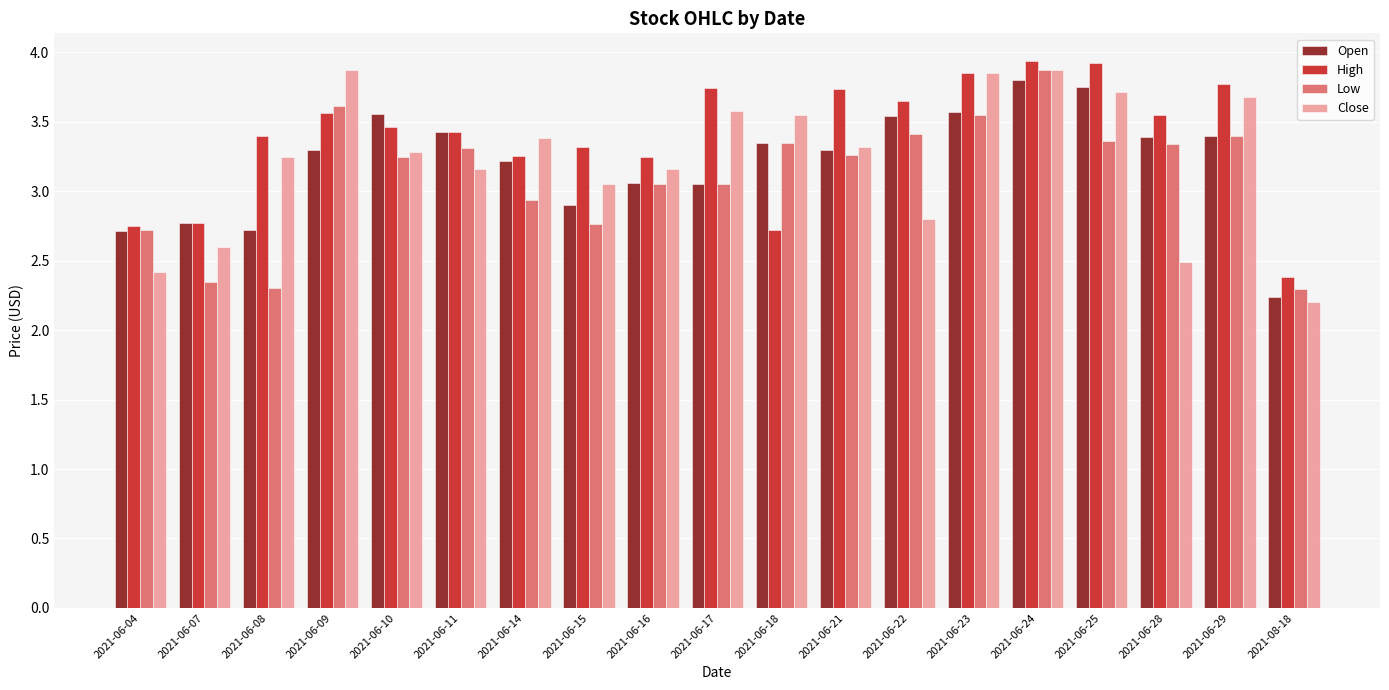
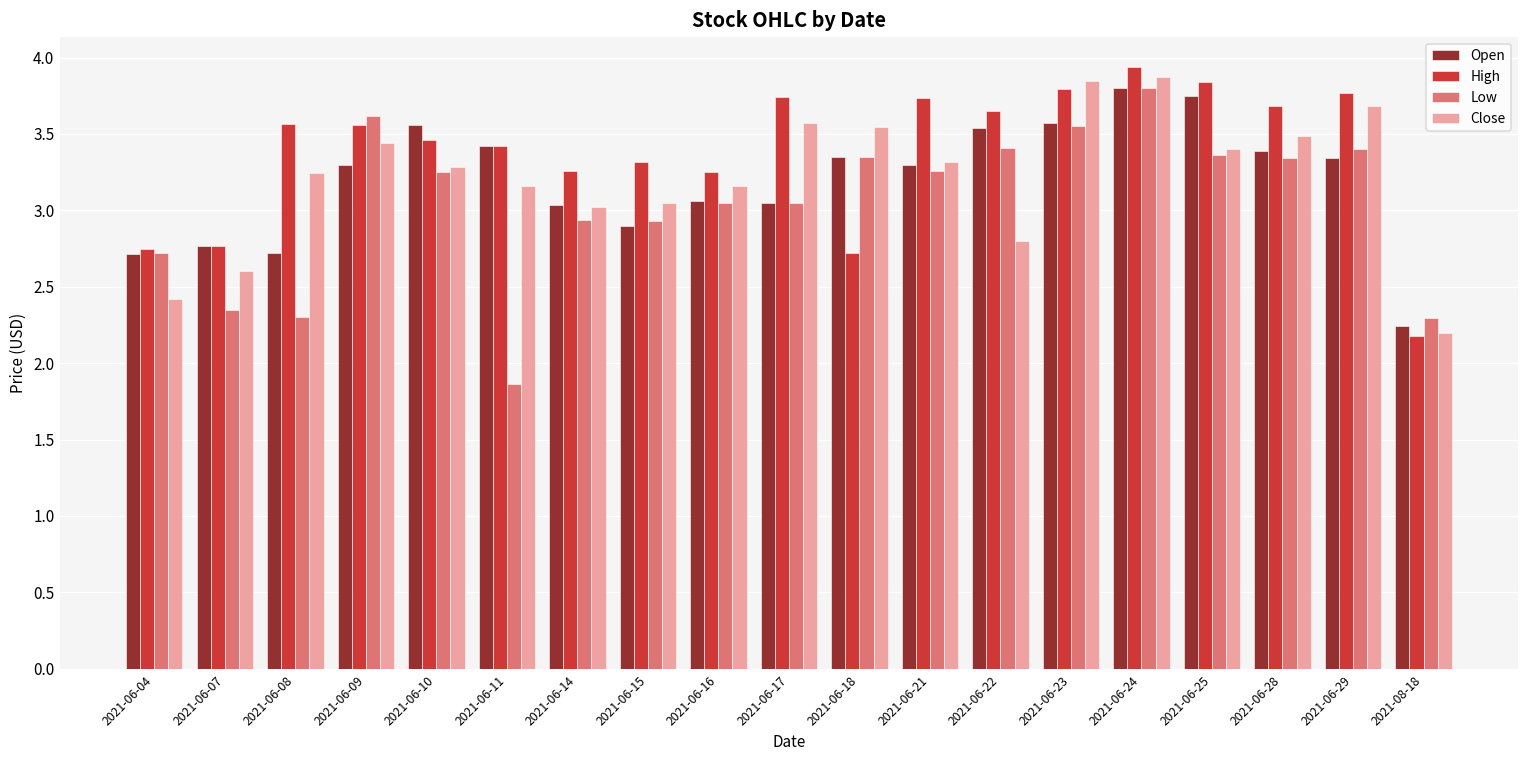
  {
    "Open": {
      "2021-06-04": 2.71,
      "2021-06-07": 2.77,
      "2021-06-08": 2.72,
      "2021-06-09": 3.30,
      "2021-06-10": 3.56,
      "2021-06-11": 3.42,
-     "2021-06-14": 3.22,
+     "2021-06-14": 3.04,
      "2021-06-15": 2.90,
      "2021-06-16": 3.06,
      "2021-06-17": 3.05,
      "2021-06-18": 3.35,
      "2021-06-21": 3.30,
      "2021-06-22": 3.54,
      "2021-06-23": 3.57,
      "2021-06-24": 3.80,
      "2021-06-25": 3.75,
      "2021-06-28": 3.39,
-     "2021-06-29": 3.40,
+     "2021-06-29": 3.34,
      "2021-08-18": 2.24
    },
    "High": {
      "2021-06-04": 2.75,
      "2021-06-07": 2.77,
-     "2021-06-08": 3.40,
+     "2021-06-08": 3.57,
      "2021-06-09": 3.56,
      "2021-06-10": 3.46,
      "2021-06-11": 3.42,
      "2021-06-14": 3.26,
      "2021-06-15": 3.32,
      "2021-06-16": 3.25,
      "2021-06-17": 3.74,
      "2021-06-18": 2.72,
      "2021-06-21": 3.74,
      "2021-06-22": 3.65,
-     "2021-06-23": 3.85,
+     "2021-06-23": 3.79,
      "2021-06-24": 3.94,
-     "2021-06-25": 3.92,
-     "2021-06-28": 3.55,
+     "2021-06-25": 3.84,
+     "2021-06-28": 3.68,
      "2021-06-29": 3.77,
-     "2021-08-18": 2.38
+     "2021-08-18": 2.18
    },
    "Low": {
      "2021-06-04": 2.72,
      "2021-06-07": 2.35,
      "2021-06-08": 2.30,
      "2021-06-09": 3.62,
      "2021-06-10": 3.25,
-     "2021-06-11": 3.31,
+     "2021-06-11": 1.86,
      "2021-06-14": 2.94,
-     "2021-06-15": 2.77,
+     "2021-06-15": 2.93,
      "2021-06-16": 3.05,
      "2021-06-17": 3.05,
      "2021-06-18": 3.35,
      "2021-06-21": 3.26,
      "2021-06-22": 3.41,
      "2021-06-23": 3.55,
-     "2021-06-24": 3.87,
+     "2021-06-24": 3.80,
      "2021-06-25": 3.36,
      "2021-06-28": 3.34,
      "2021-06-29": 3.40,
      "2021-08-18": 2.29
    },
    "Close": {
      "2021-06-04": 2.42,
      "2021-06-07": 2.60,
      "2021-06-08": 3.24,
-     "2021-06-09": 3.87,
+     "2021-06-09": 3.44,
      "2021-06-10": 3.28,
      "2021-06-11": 3.16,
-     "2021-06-14": 3.38,
+     "2021-06-14": 3.02,
      "2021-06-15": 3.05,
      "2021-06-16": 3.16,
      "2021-06-17": 3.58,
      "2021-06-18": 3.55,
      "2021-06-21": 3.32,
      "2021-06-22": 2.80,
      "2021-06-23": 3.85,
      "2021-06-24": 3.87,
-     "2021-06-25": 3.72,
-     "2021-06-28": 2.49,
+     "2021-06-25": 3.40,
+     "2021-06-28": 3.49,
      "2021-06-29": 3.68,
      "2021-08-18": 2.20
    }
  }
